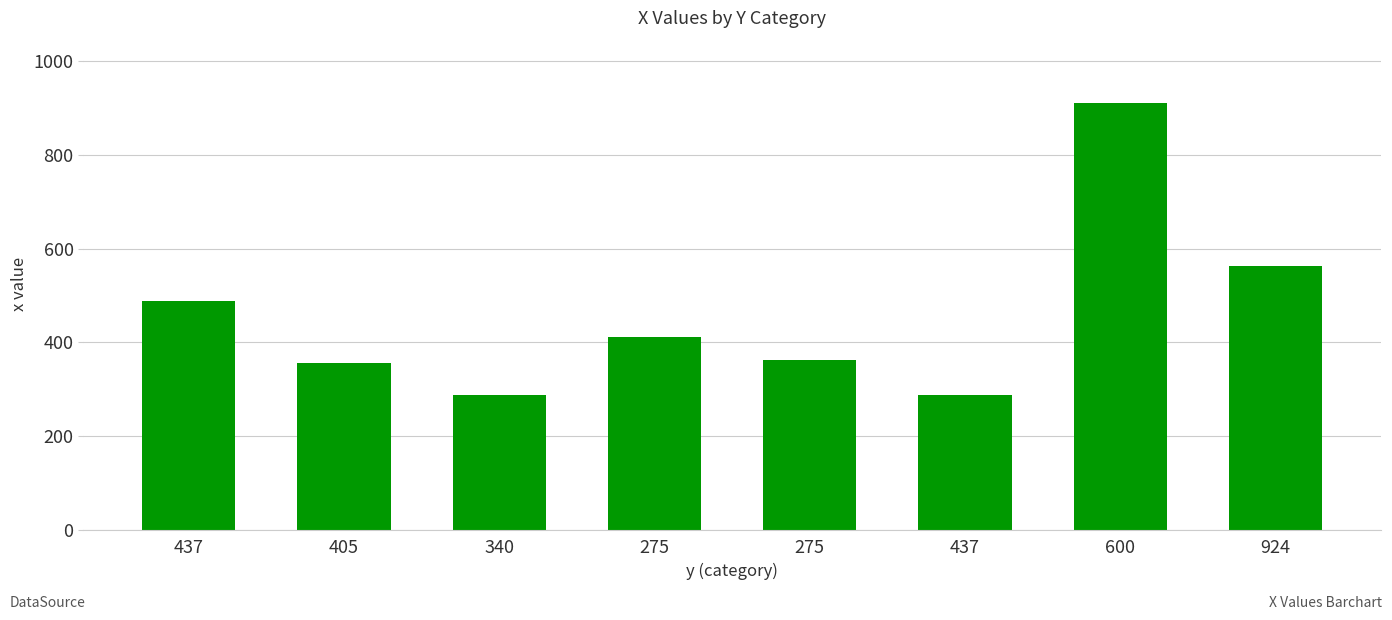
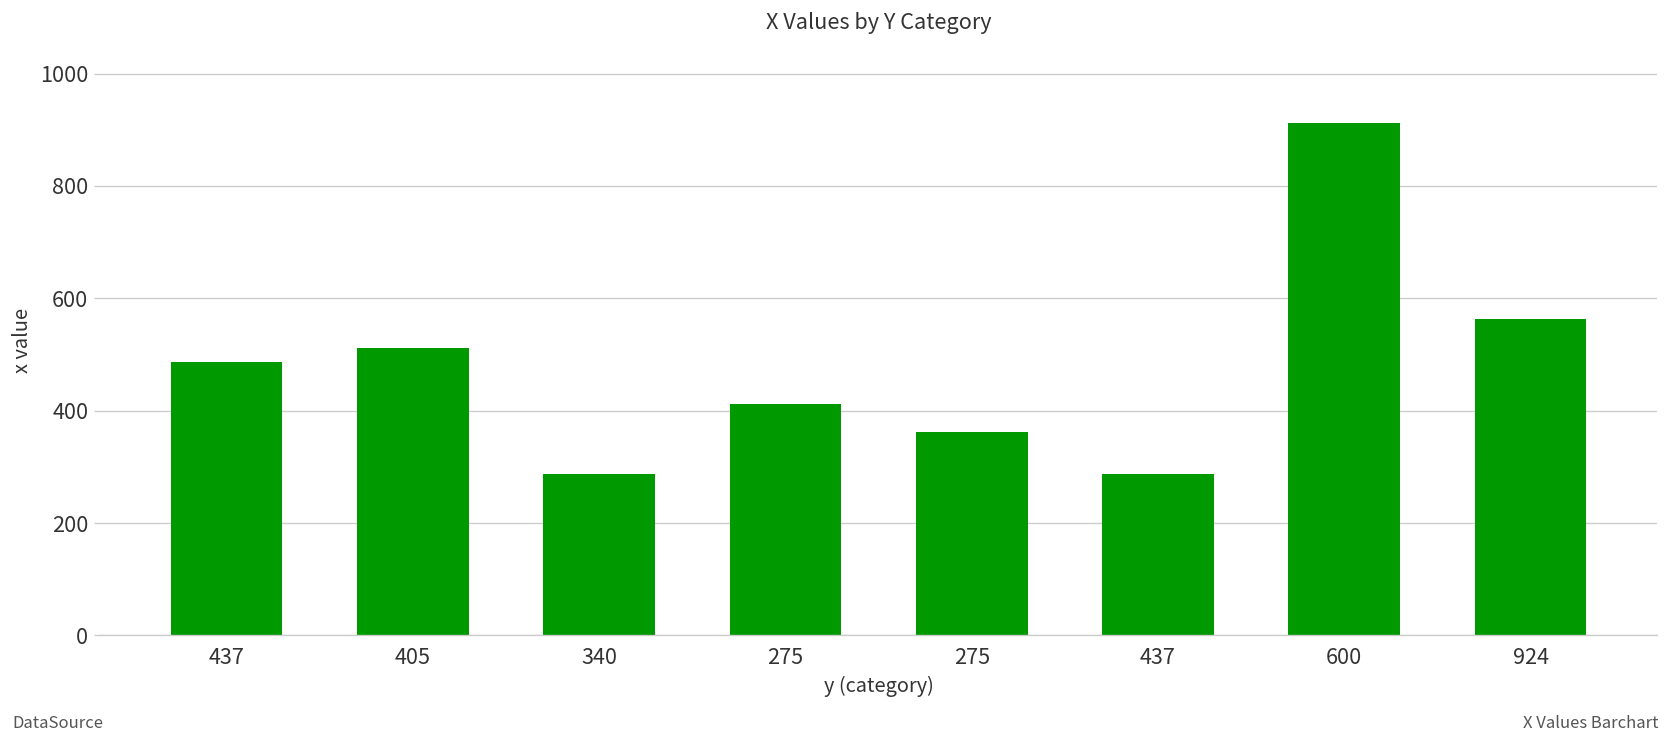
  {
-   "405": 360,
+   "405": 510,
    "340": 290,
    "600": 910,
    "924": 560
  }
